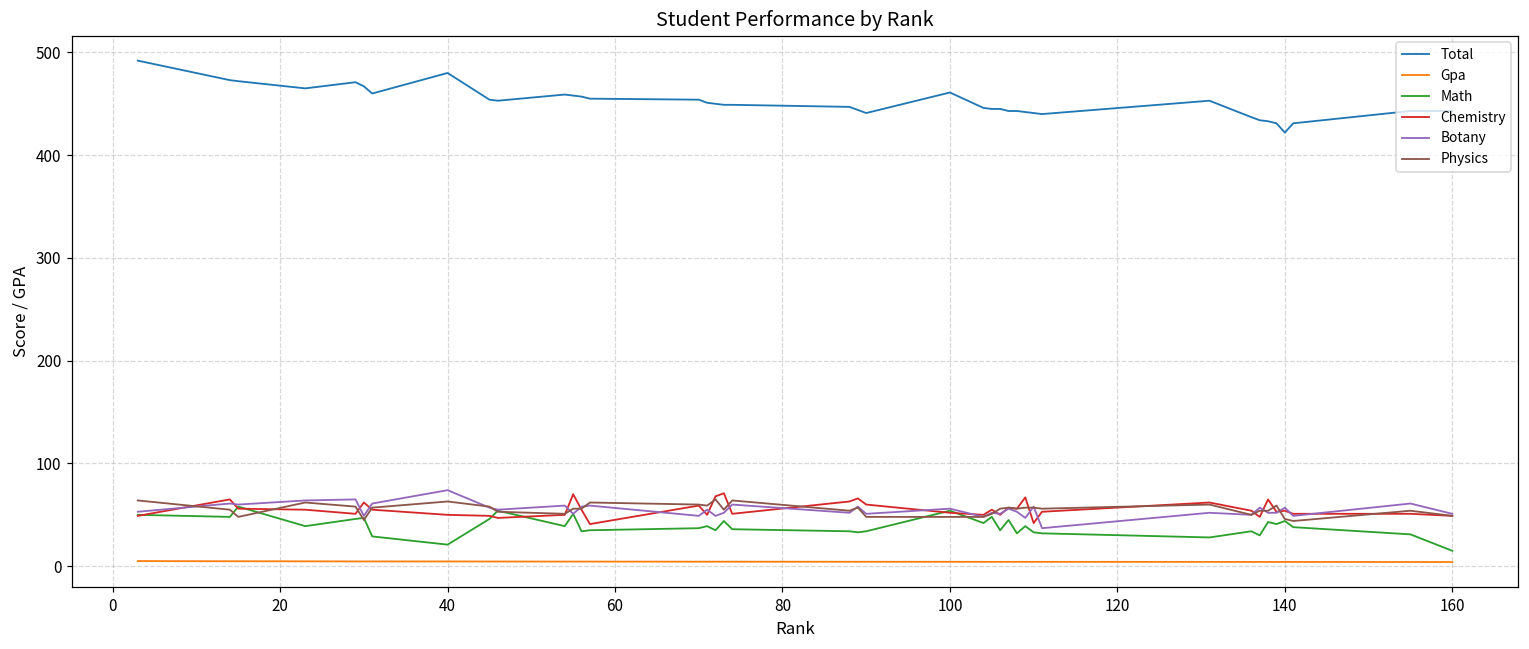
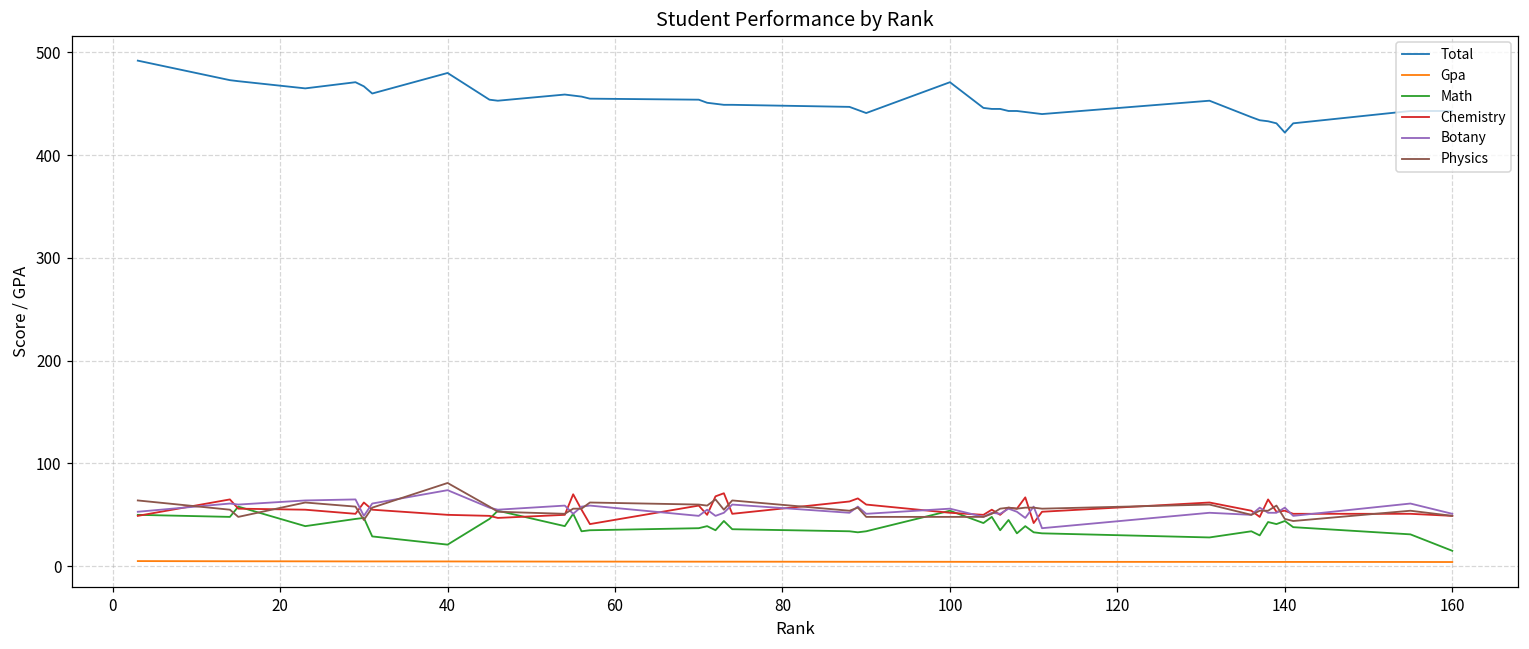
  {
    "Total": {
      "40": 480,
-     "100": 460,
+     "100": 470,
      "140": 420
    },
    "Gpa": {
      "40": 0,
      "100": 0,
      "140": 0,
      "160": 0
    },
    "Math": {
      "40": 20,
      "160": 20
    },
    "Chemistry": {
      "40": 50,
      "140": 50
    },
    "Botany": {
      "40": 70,
      "140": 60
    },
    "Physics": {
-     "40": 60,
+     "40": 80,
      "100": 50
    }
  }
